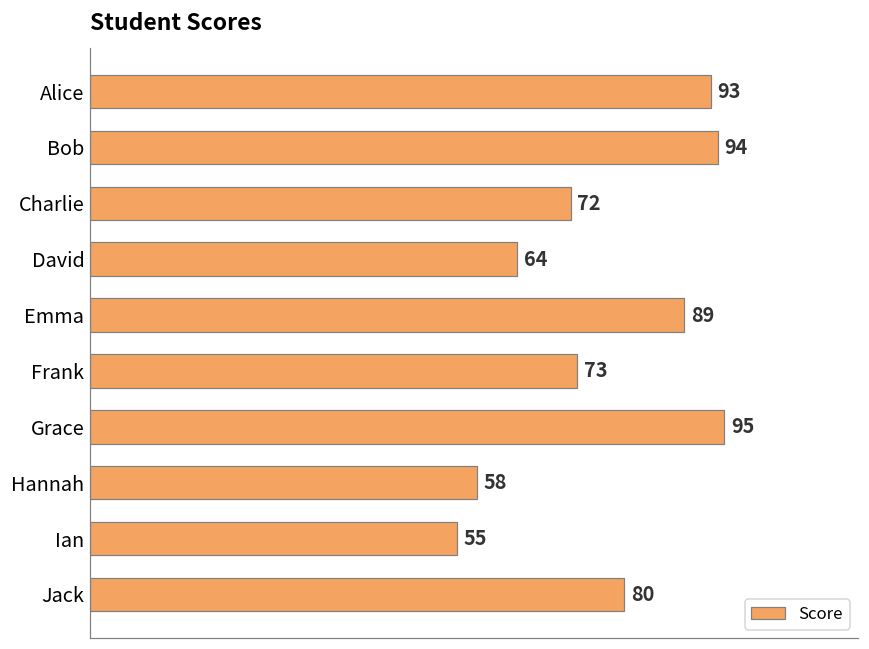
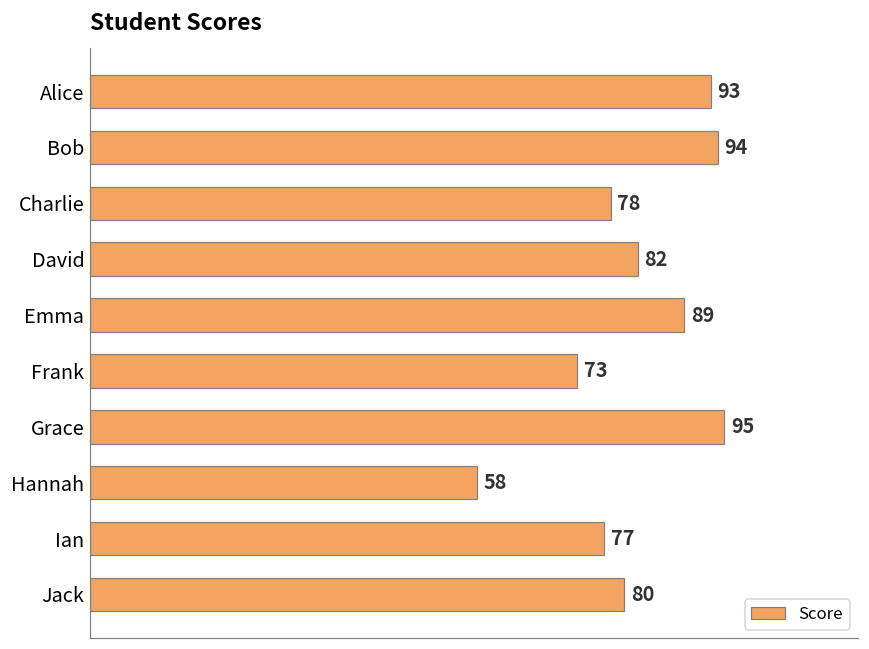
  {
    "Alice": 93,
    "Bob": 94,
-   "Charlie": 72,
-   "David": 64,
+   "Charlie": 78,
+   "David": 82,
    "Emma": 89,
    "Frank": 73,
    "Grace": 95,
    "Hannah": 58,
-   "Ian": 55,
+   "Ian": 77,
    "Jack": 80
  }
